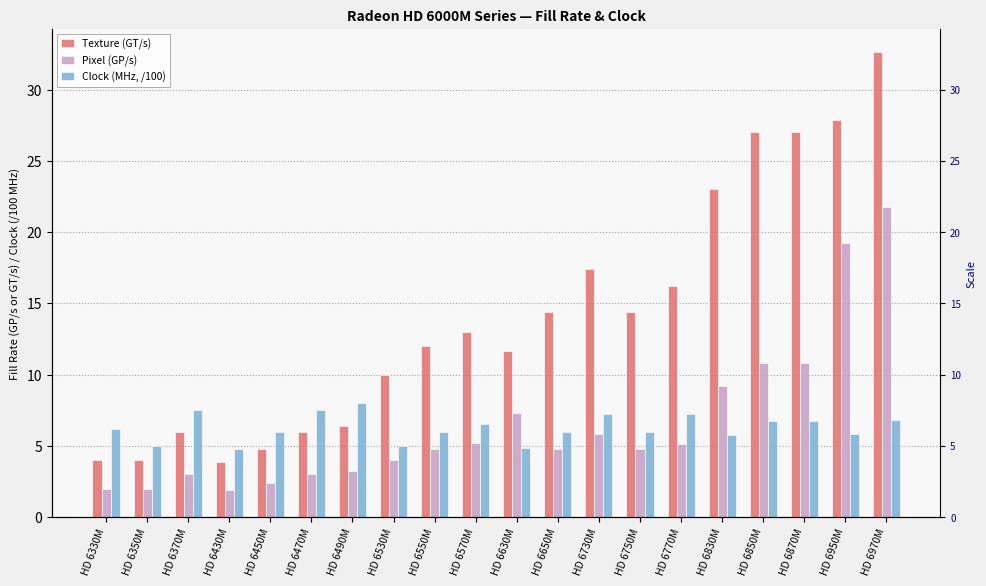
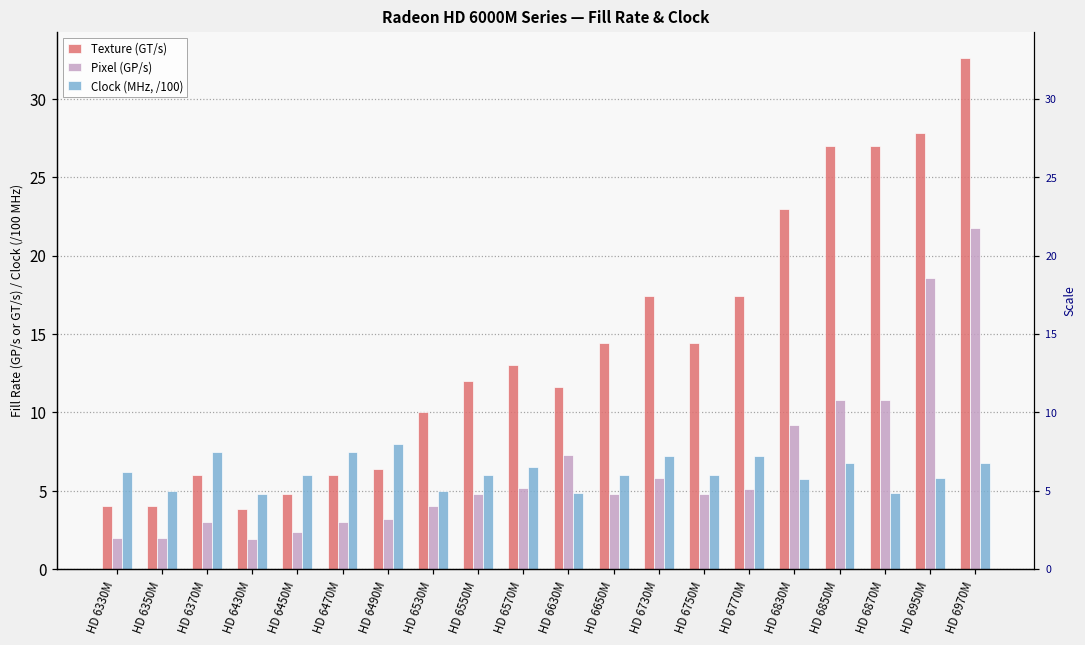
  {
    "Texture (GT/s)": {
      "HD 6330M": 4.0,
      "HD 6350M": 4.0,
      "HD 6370M": 6.0,
      "HD 6430M": 3.8,
      "HD 6450M": 4.8,
      "HD 6470M": 6.0,
      "HD 6490M": 6.4,
      "HD 6530M": 10.0,
      "HD 6550M": 12.0,
      "HD 6570M": 13.0,
      "HD 6630M": 11.6,
      "HD 6650M": 14.4,
      "HD 6730M": 17.4,
      "HD 6750M": 14.4,
-     "HD 6770M": 16.2,
+     "HD 6770M": 17.4,
      "HD 6830M": 23.0,
      "HD 6850M": 27.0,
      "HD 6870M": 27.0,
      "HD 6950M": 27.8,
      "HD 6970M": 32.6
    },
    "Pixel (GP/s)": {
      "HD 6330M": 2.0,
      "HD 6350M": 2.0,
      "HD 6370M": 3.0,
      "HD 6430M": 1.9,
      "HD 6450M": 2.4,
      "HD 6470M": 3.0,
      "HD 6490M": 3.2,
      "HD 6530M": 4.0,
      "HD 6550M": 4.8,
      "HD 6570M": 5.2,
      "HD 6630M": 7.3,
      "HD 6650M": 4.8,
      "HD 6730M": 5.8,
      "HD 6750M": 4.8,
      "HD 6770M": 5.1,
      "HD 6830M": 9.2,
      "HD 6850M": 10.8,
      "HD 6870M": 10.8,
-     "HD 6950M": 19.2,
+     "HD 6950M": 18.6,
      "HD 6970M": 21.8
    },
    "Clock (MHz, /100)": {
      "HD 6330M": 6.2,
      "HD 6350M": 5.0,
      "HD 6370M": 7.5,
      "HD 6430M": 4.8,
      "HD 6450M": 6.0,
      "HD 6470M": 7.5,
      "HD 6490M": 8.0,
      "HD 6530M": 5.0,
      "HD 6550M": 6.0,
      "HD 6570M": 6.5,
      "HD 6630M": 4.9,
      "HD 6650M": 6.0,
      "HD 6730M": 7.3,
      "HD 6750M": 6.0,
      "HD 6770M": 7.3,
      "HD 6830M": 5.8,
      "HD 6850M": 6.8,
-     "HD 6870M": 6.8,
+     "HD 6870M": 4.9,
      "HD 6950M": 5.8,
      "HD 6970M": 6.8
    }
  }
